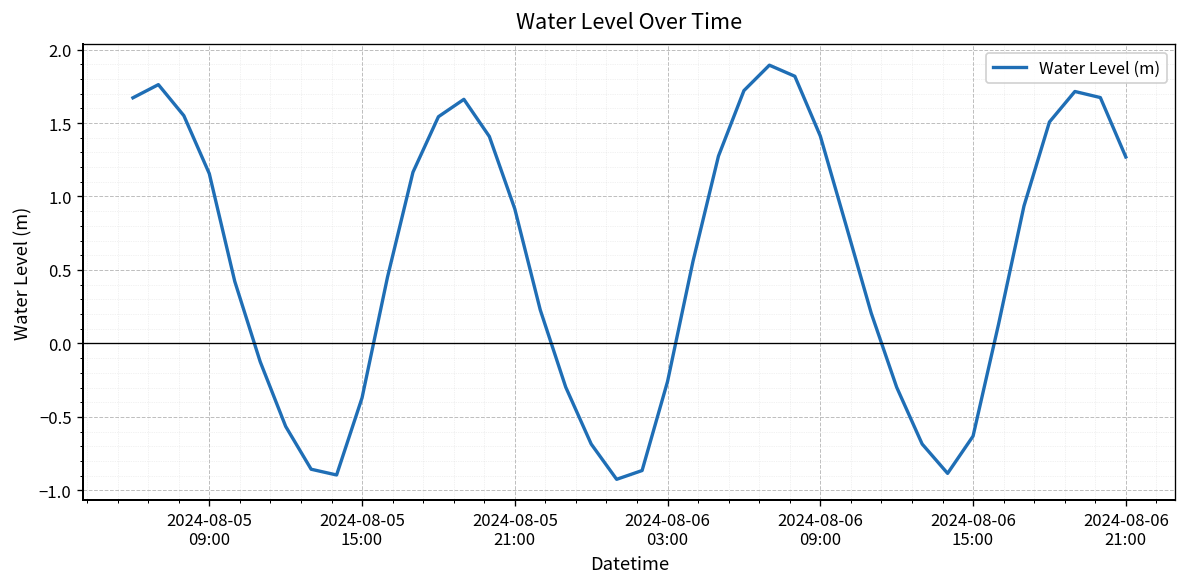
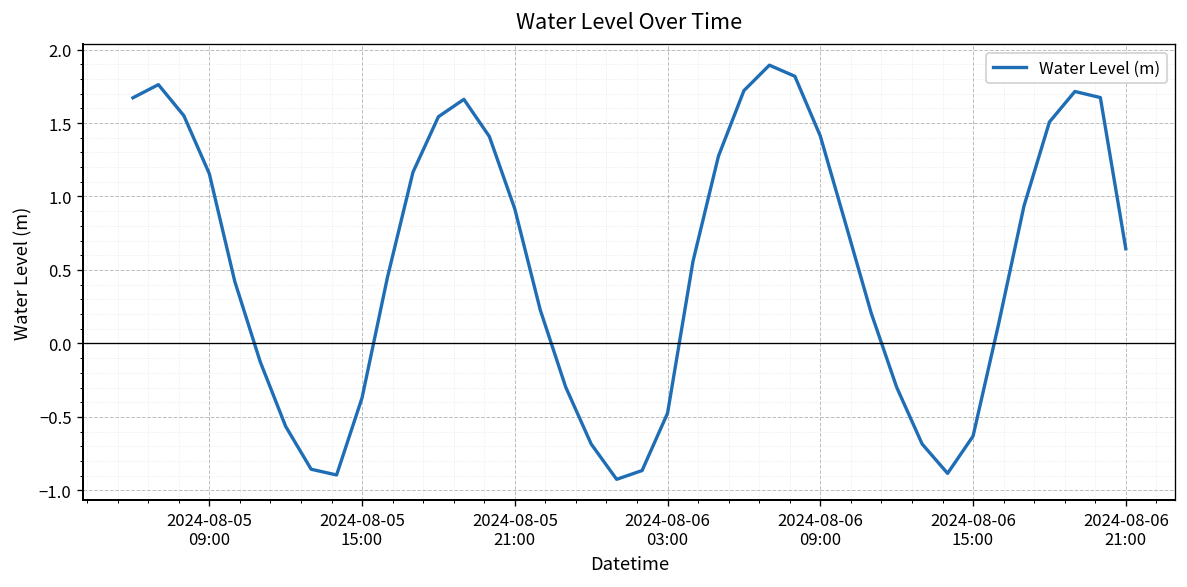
  {
    "2024-08-05 09:00": 1.16,
    "2024-08-05 15:00": -0.37,
    "2024-08-05 21:00": 0.92,
-   "2024-08-06 03:00": -0.26,
+   "2024-08-06 03:00": -0.47,
    "2024-08-06 09:00": 1.41,
    "2024-08-06 15:00": -0.63,
-   "2024-08-06 21:00": 1.27
+   "2024-08-06 21:00": 0.64
  }
